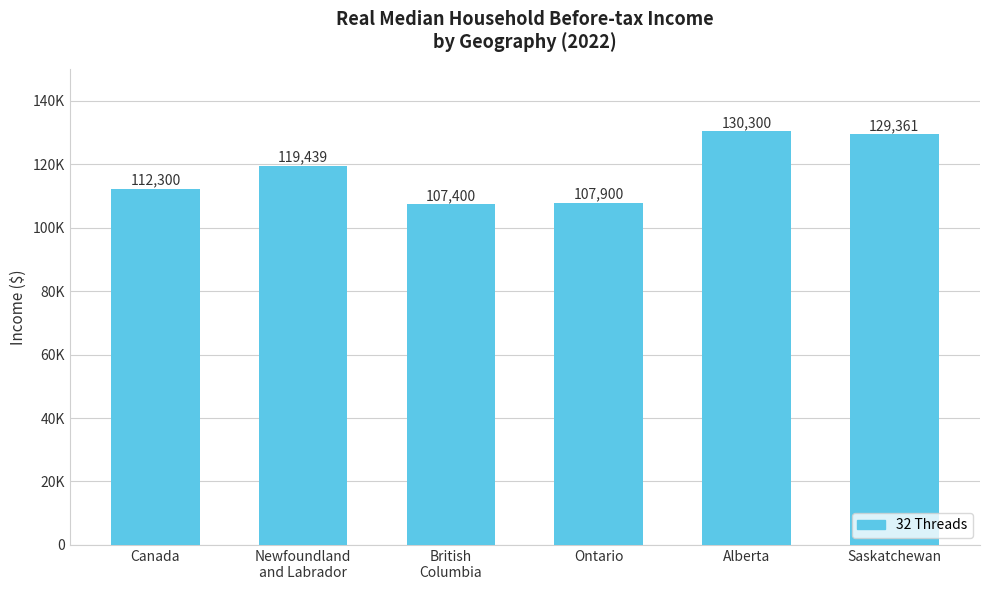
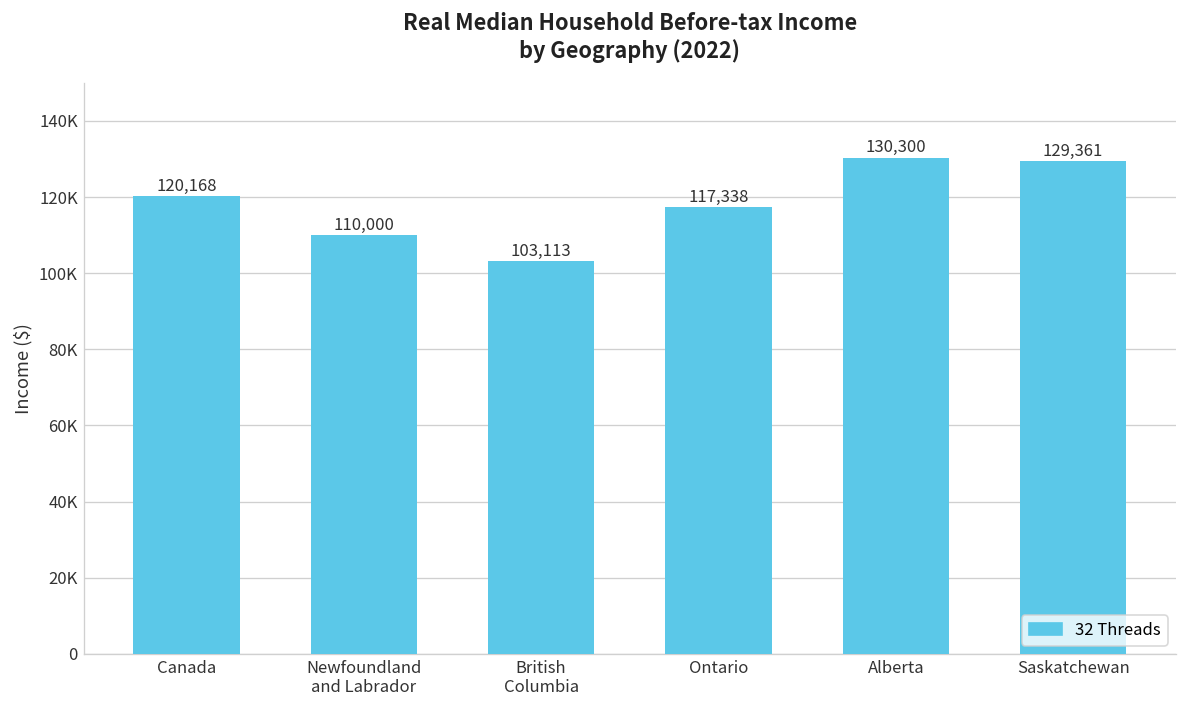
  {
-   "Canada": "112,300",
-   "Newfoundland and Labrador": "119,439",
-   "British Columbia": "107,400",
-   "Ontario": "107,900",
+   "Canada": "120,168",
+   "Newfoundland and Labrador": "110,000",
+   "British Columbia": "103,113",
+   "Ontario": "117,338",
    "Alberta": "130,300",
    "Saskatchewan": "129,361"
  }
